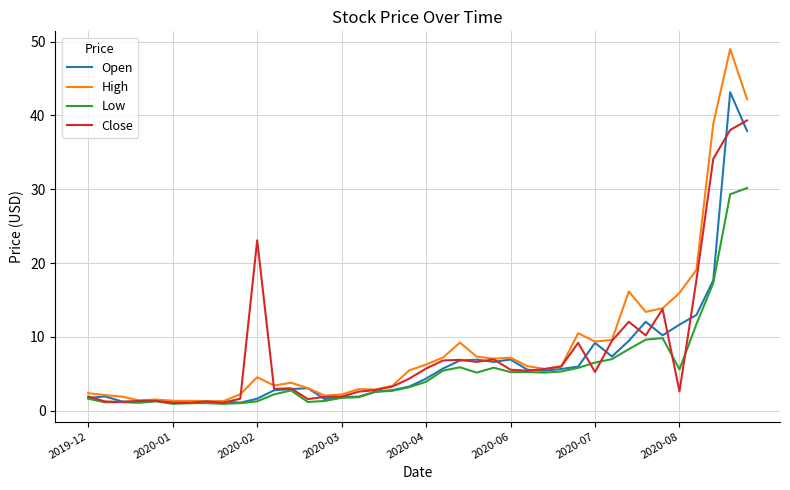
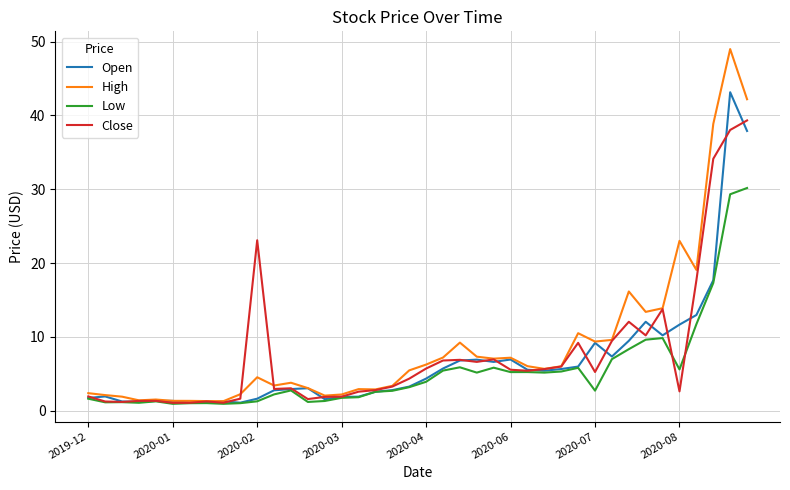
  {
    "Open": {
      "2020-02": 2,
      "2020-04": 4,
      "2020-08": 12
    },
    "High": {
      "2019-12": 2,
      "2020-02": 5,
      "2020-04": 6,
-     "2020-08": 16
+     "2020-08": 23
    },
    "Low": {
      "2020-02": 1,
      "2020-04": 4,
-     "2020-07": 7,
+     "2020-07": 3,
      "2020-08": 6
    },
    "Close": {
      "2020-02": 23,
      "2020-04": 6,
      "2020-07": 5,
      "2020-08": 3
    }
  }
